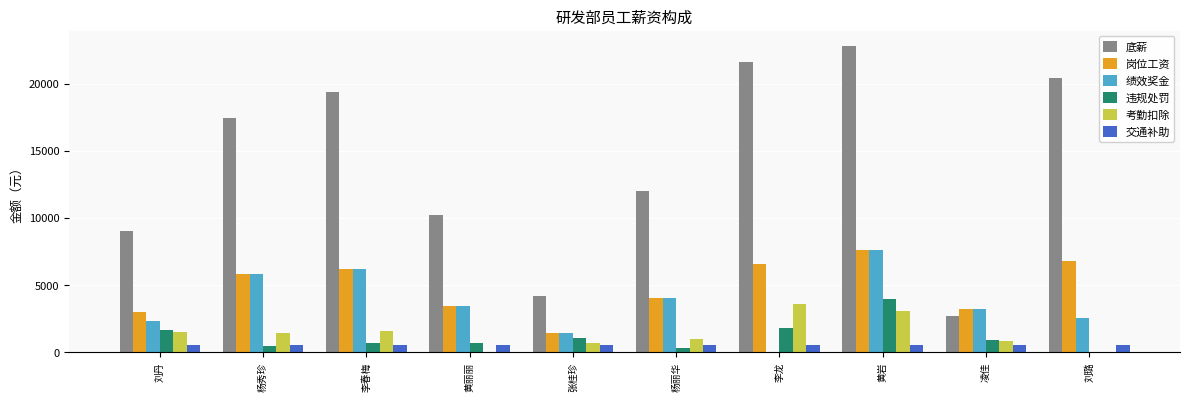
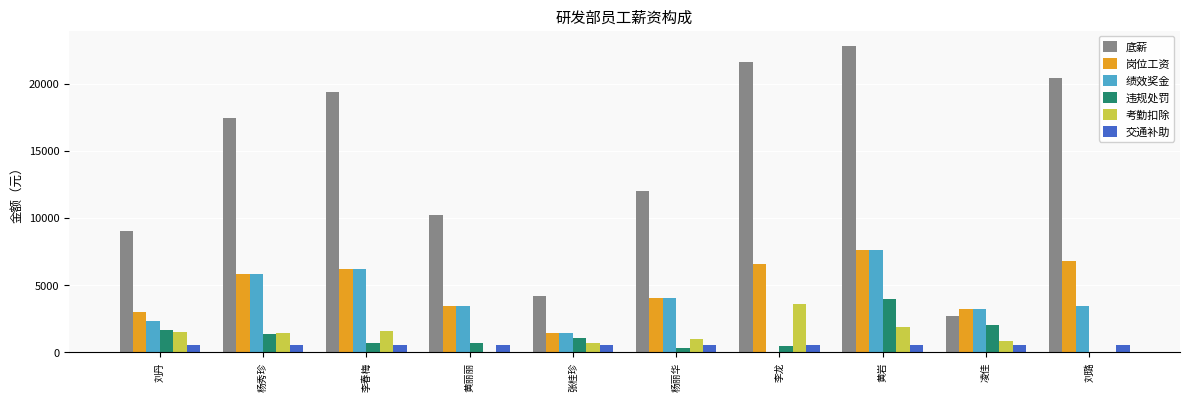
  {
    "底薪": {
      "刘丹": 9000,
      "杨秀珍": 17400,
      "李春梅": 19400,
      "黄丽丽": 10200,
      "张桂珍": 4200,
      "杨丽华": 12000,
      "李龙": 21600,
      "黄岩": 22800,
      "凌佳": 2700,
      "刘璐": 20400
    },
    "岗位工资": {
      "刘丹": 3000,
      "杨秀珍": 5800,
      "李春梅": 6200,
      "黄丽丽": 3400,
      "张桂珍": 1400,
      "杨丽华": 4000,
      "李龙": 6600,
      "黄岩": 7600,
      "凌佳": 3200,
      "刘璐": 6800
    },
    "绩效奖金": {
      "刘丹": 2300,
      "杨秀珍": 5800,
      "李春梅": 6200,
      "黄丽丽": 3400,
      "张桂珍": 1400,
      "杨丽华": 4000,
      "李龙": 0,
      "黄岩": 7600,
      "凌佳": 3200,
-     "刘璐": 2500
+     "刘璐": 3400
    },
    "违规处罚": {
      "刘丹": 1600,
-     "杨秀珍": 500,
+     "杨秀珍": 1400,
      "李春梅": 600,
      "黄丽丽": 600,
      "张桂珍": 1000,
      "杨丽华": 300,
-     "李龙": 1800,
+     "李龙": 400,
      "黄岩": 4000,
-     "凌佳": 900
+     "凌佳": 2000
    },
    "考勤扣除": {
      "刘丹": 1500,
      "杨秀珍": 1500,
      "李春梅": 1600,
      "黄丽丽": 0,
      "张桂珍": 700,
      "杨丽华": 1000,
      "李龙": 3600,
-     "黄岩": 3000,
+     "黄岩": 1900,
      "凌佳": 800,
      "刘璐": 0
    },
    "交通补助": {
      "刘丹": 500,
      "杨秀珍": 500,
      "李春梅": 500,
      "黄丽丽": 500,
      "张桂珍": 500,
      "杨丽华": 500,
      "李龙": 500,
      "黄岩": 500,
      "凌佳": 500,
      "刘璐": 500
    }
  }
